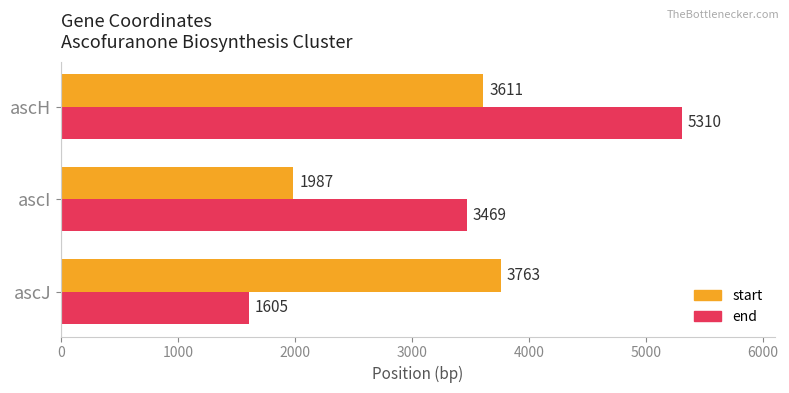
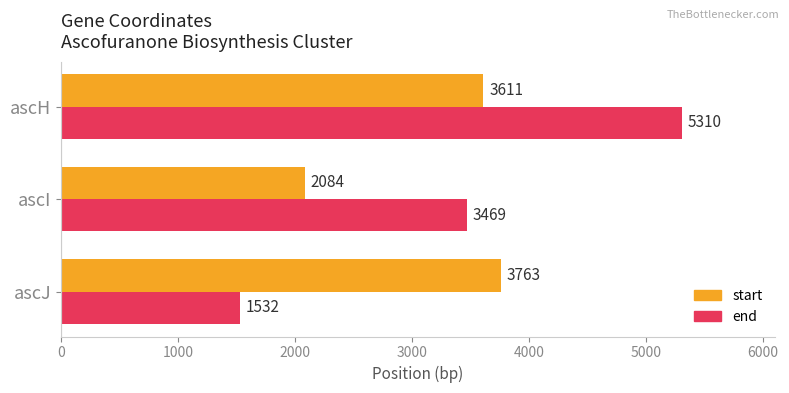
  {
    "start": {
      "ascH": 3611,
-     "ascI": 1987,
+     "ascI": 2084,
      "ascJ": 3763
    },
    "end": {
      "ascH": 5310,
      "ascI": 3469,
-     "ascJ": 1605
+     "ascJ": 1532
    }
  }
